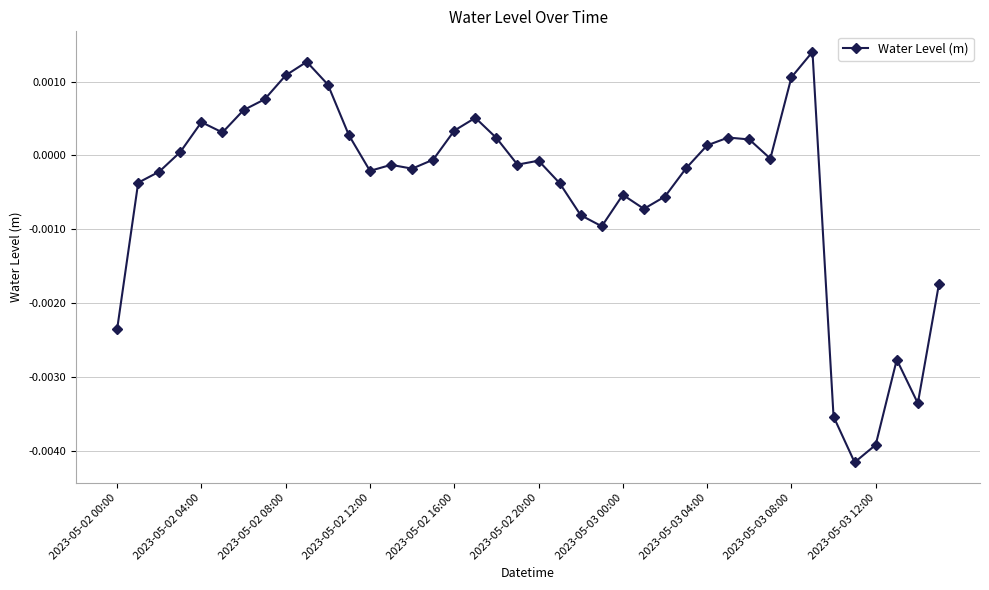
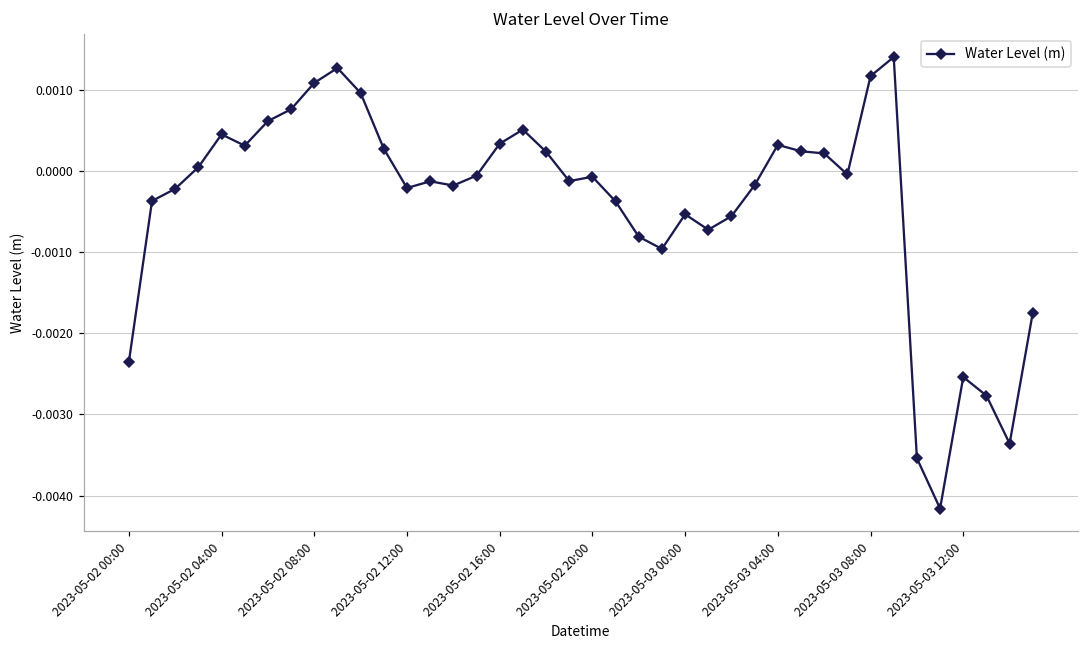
  {
    "2023-05-02 00:00": -0.0024,
    "2023-05-02 04:00": 0.0005,
    "2023-05-02 08:00": 0.0011,
    "2023-05-02 12:00": -0.0002,
    "2023-05-02 16:00": 0.0003,
    "2023-05-02 20:00": -0.0001,
    "2023-05-03 00:00": -0.0005,
-   "2023-05-03 04:00": 0.0001,
-   "2023-05-03 08:00": 0.0011,
-   "2023-05-03 12:00": -0.0039
+   "2023-05-03 04:00": 0.0003,
+   "2023-05-03 08:00": 0.0012,
+   "2023-05-03 12:00": -0.0025
  }
